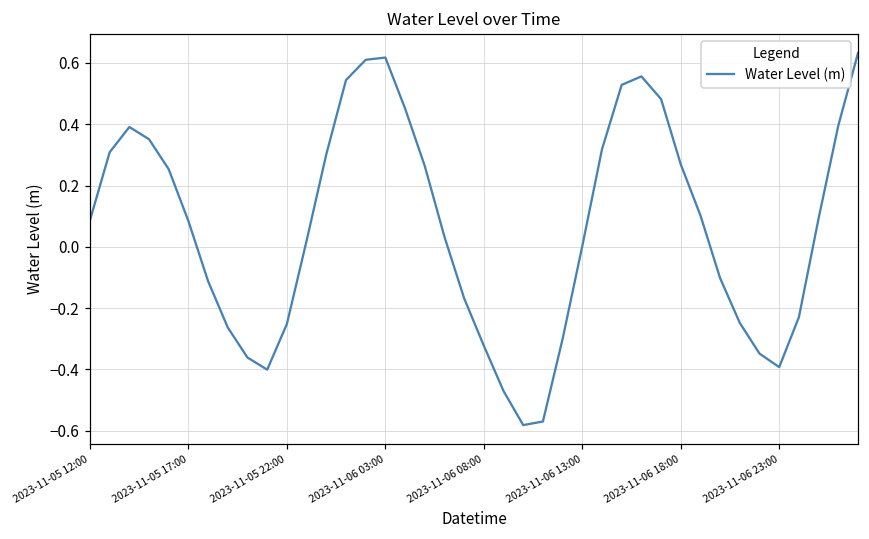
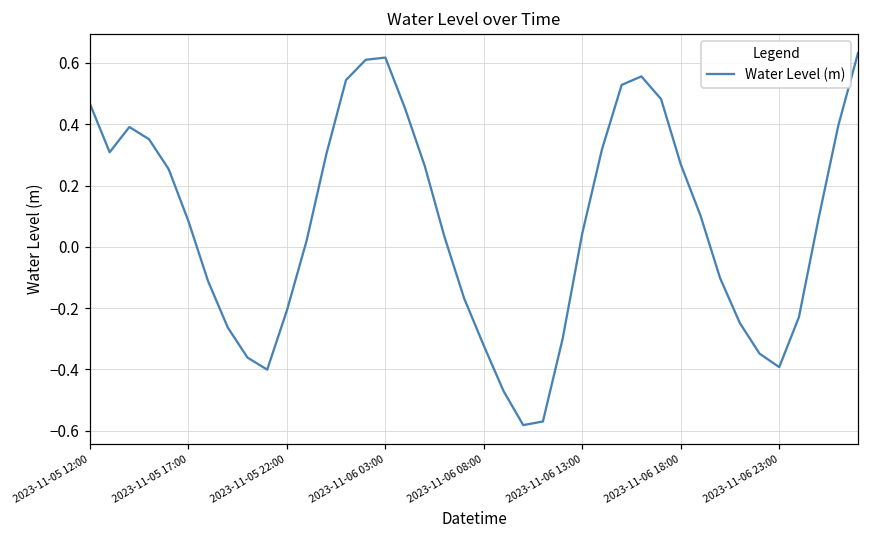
  {
-   "2023-11-05 12:00": 0.09,
+   "2023-11-05 12:00": 0.47,
    "2023-11-05 17:00": 0.08,
-   "2023-11-05 22:00": -0.25,
+   "2023-11-05 22:00": -0.21,
    "2023-11-06 03:00": 0.62,
    "2023-11-06 08:00": -0.32,
-   "2023-11-06 13:00": 0.00,
+   "2023-11-06 13:00": 0.04,
    "2023-11-06 18:00": 0.27,
    "2023-11-06 23:00": -0.39
  }
